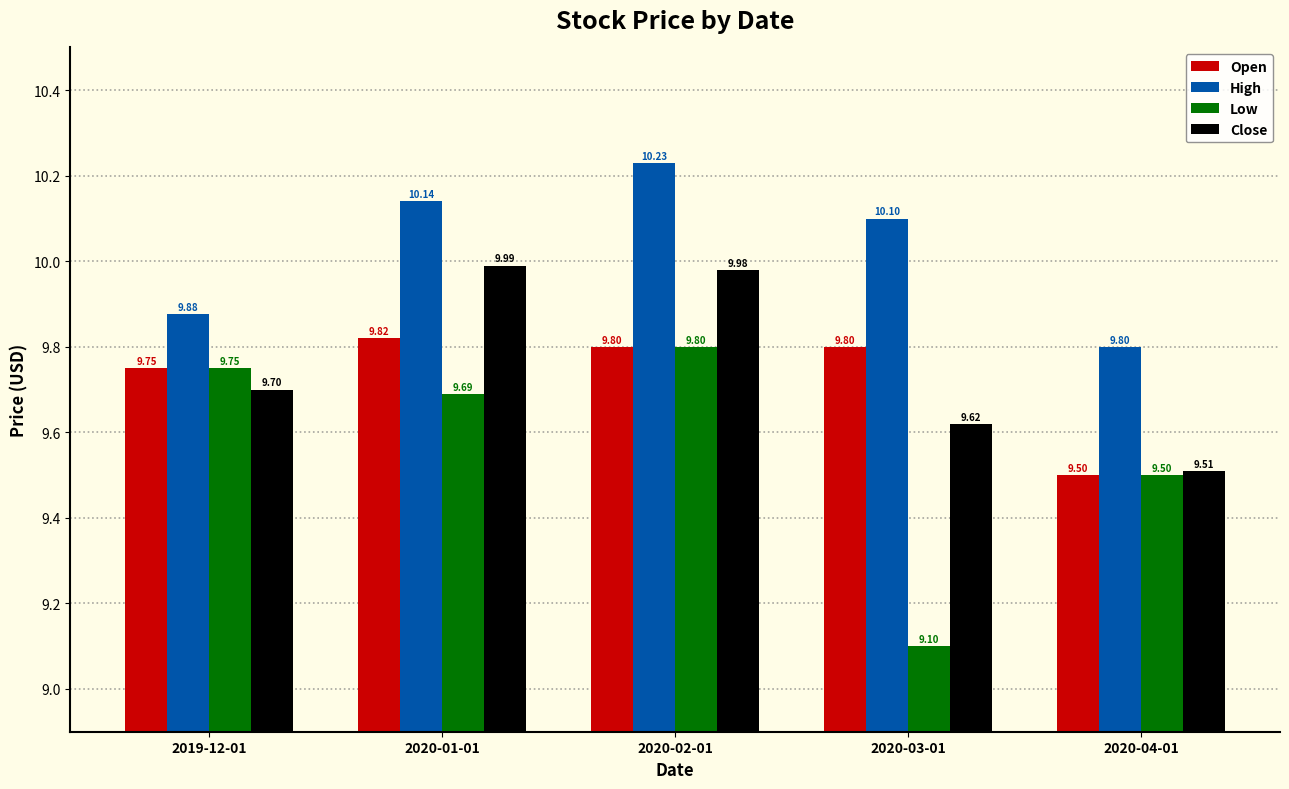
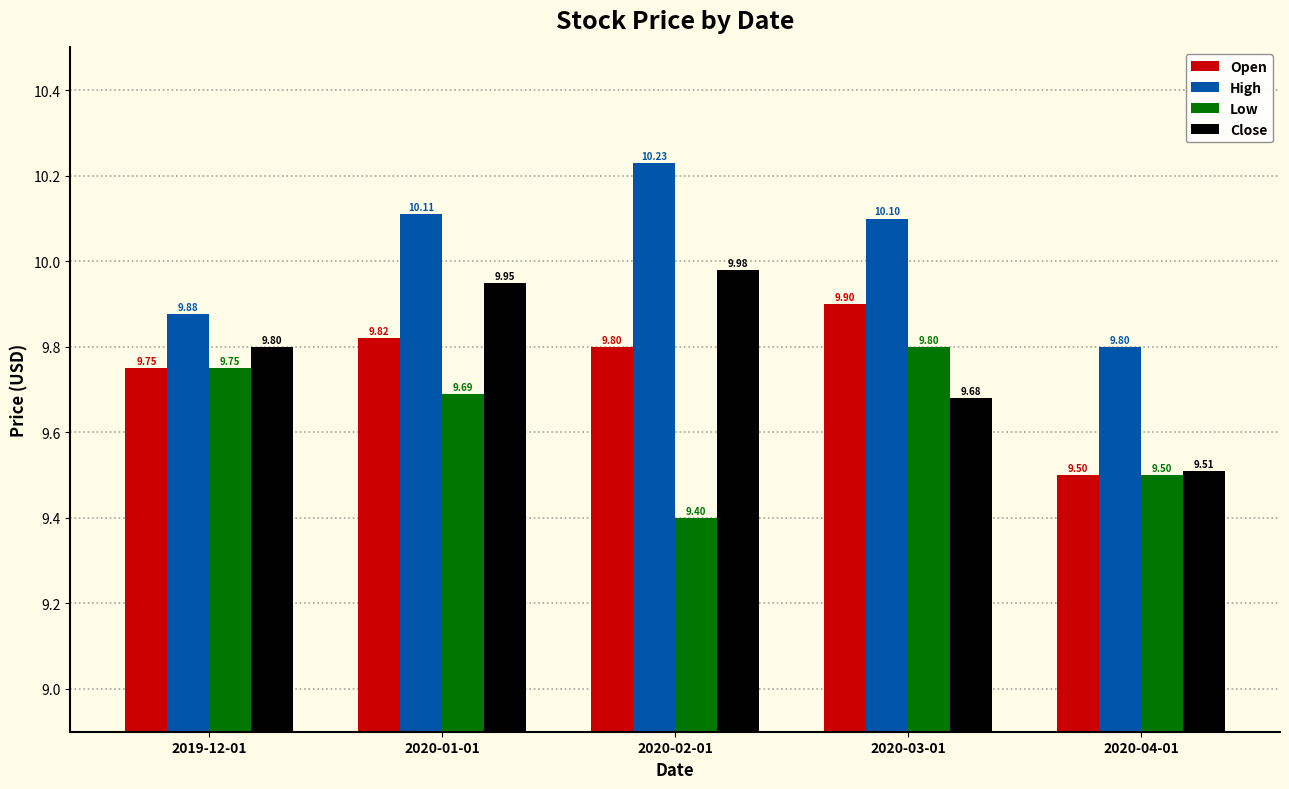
  {
    "Open": {
      "2019-12-01": 9.75,
      "2020-01-01": 9.82,
      "2020-02-01": 9.80,
-     "2020-03-01": 9.80,
+     "2020-03-01": 9.90,
      "2020-04-01": 9.50
    },
    "High": {
      "2019-12-01": 9.88,
-     "2020-01-01": 10.14,
+     "2020-01-01": 10.11,
      "2020-02-01": 10.23,
      "2020-03-01": 10.10,
      "2020-04-01": 9.80
    },
    "Low": {
      "2019-12-01": 9.75,
      "2020-01-01": 9.69,
-     "2020-02-01": 9.80,
-     "2020-03-01": 9.10,
+     "2020-02-01": 9.40,
+     "2020-03-01": 9.80,
      "2020-04-01": 9.50
    },
    "Close": {
-     "2019-12-01": 9.70,
-     "2020-01-01": 9.99,
+     "2019-12-01": 9.80,
+     "2020-01-01": 9.95,
      "2020-02-01": 9.98,
-     "2020-03-01": 9.62,
+     "2020-03-01": 9.68,
      "2020-04-01": 9.51
    }
  }
